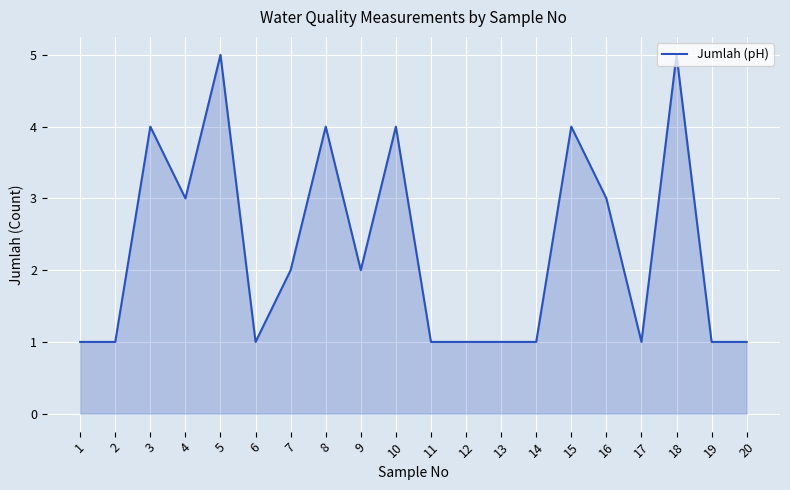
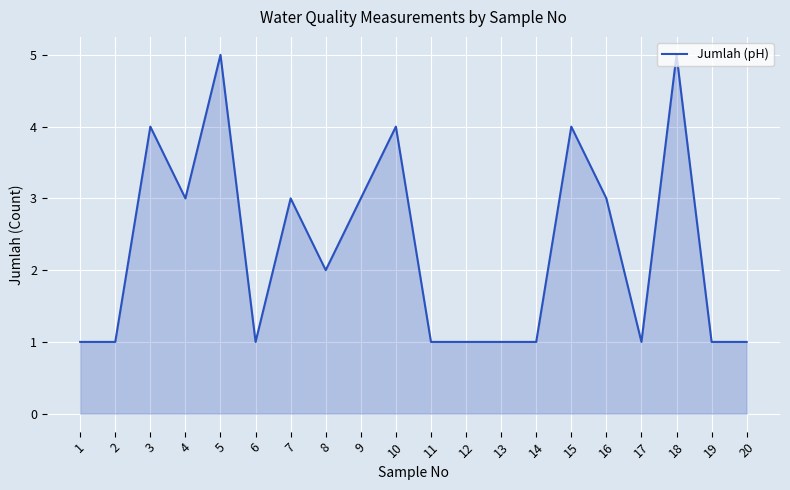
  {
    "1": 1,
    "2": 1,
    "3": 4,
    "4": 3,
    "5": 5,
    "6": 1,
-   "7": 2,
-   "8": 4,
-   "9": 2,
+   "7": 3,
+   "8": 2,
+   "9": 3,
    "10": 4,
    "11": 1,
    "12": 1,
    "13": 1,
    "14": 1,
    "15": 4,
    "16": 3,
    "17": 1,
    "19": 1,
    "20": 1
  }
